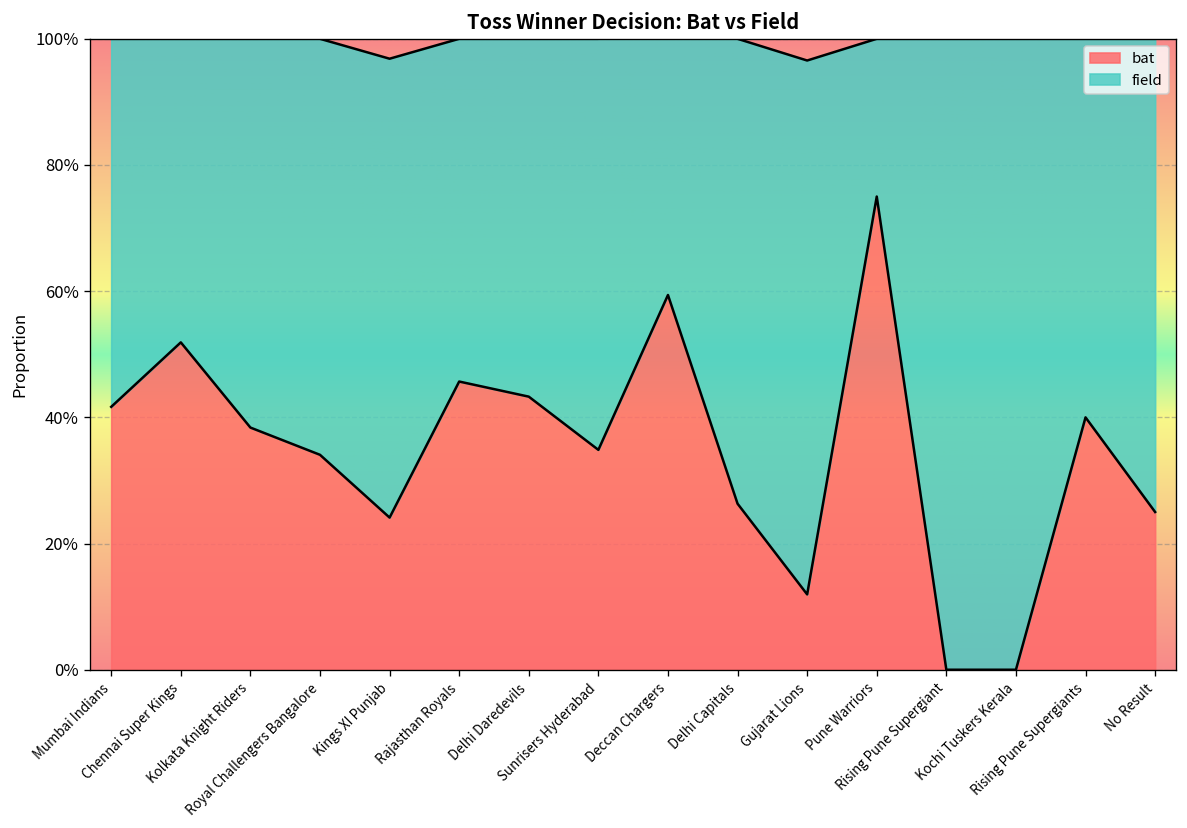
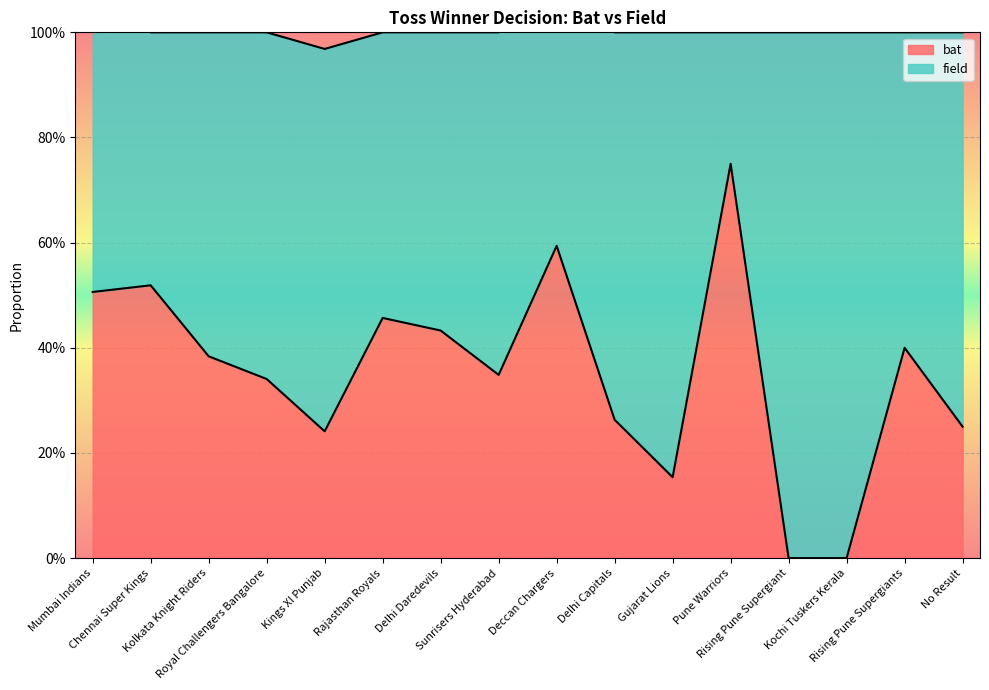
  {
    "bat": {
-     "Mumbai Indians": "42%",
+     "Mumbai Indians": "51%",
      "Chennai Super Kings": "52%",
      "Kolkata Knight Riders": "38%",
      "Royal Challengers Bangalore": "34%",
      "Kings XI Punjab": "24%",
      "Rajasthan Royals": "46%",
      "Delhi Daredevils": "43%",
      "Sunrisers Hyderabad": "35%",
      "Deccan Chargers": "59%",
      "Delhi Capitals": "26%",
-     "Gujarat Lions": "12%",
+     "Gujarat Lions": "15%",
      "Pune Warriors": "75%",
      "Rising Pune Supergiant": "0%",
      "Kochi Tuskers Kerala": "0%",
      "Rising Pune Supergiants": "40%",
      "No Result": "25%"
    },
    "field": {
      "Chennai Super Kings": "48%",
      "Kolkata Knight Riders": "62%",
      "Royal Challengers Bangalore": "66%",
      "Kings XI Punjab": "73%",
      "Rajasthan Royals": "54%",
      "Delhi Daredevils": "57%",
      "Sunrisers Hyderabad": "65%",
      "Delhi Capitals": "74%",
      "Gujarat Lions": "85%",
      "Pune Warriors": "25%",
      "Rising Pune Supergiant": "100%",
      "Kochi Tuskers Kerala": "100%",
      "Rising Pune Supergiants": "60%",
      "No Result": "75%"
    }
  }
